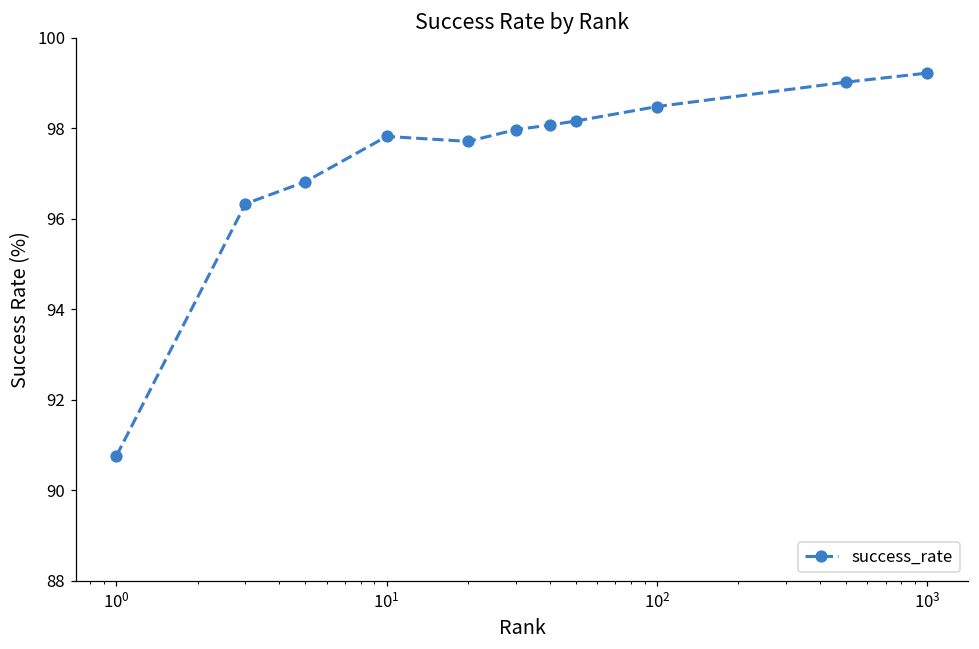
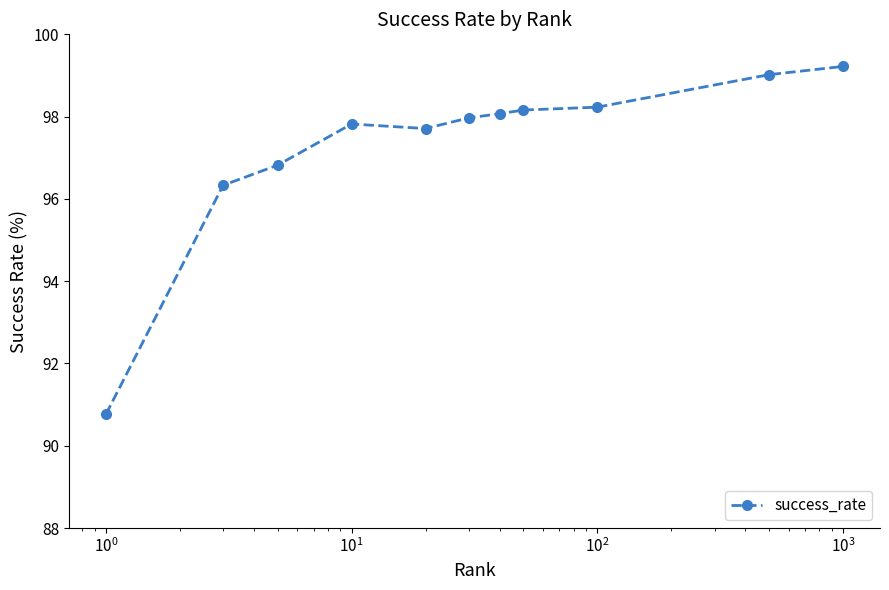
  {
    "10^0": 90.8,
    "10^1": 97.8,
-   "10^2": 98.5,
+   "10^2": 98.2,
    "10^3": 99.2
  }
